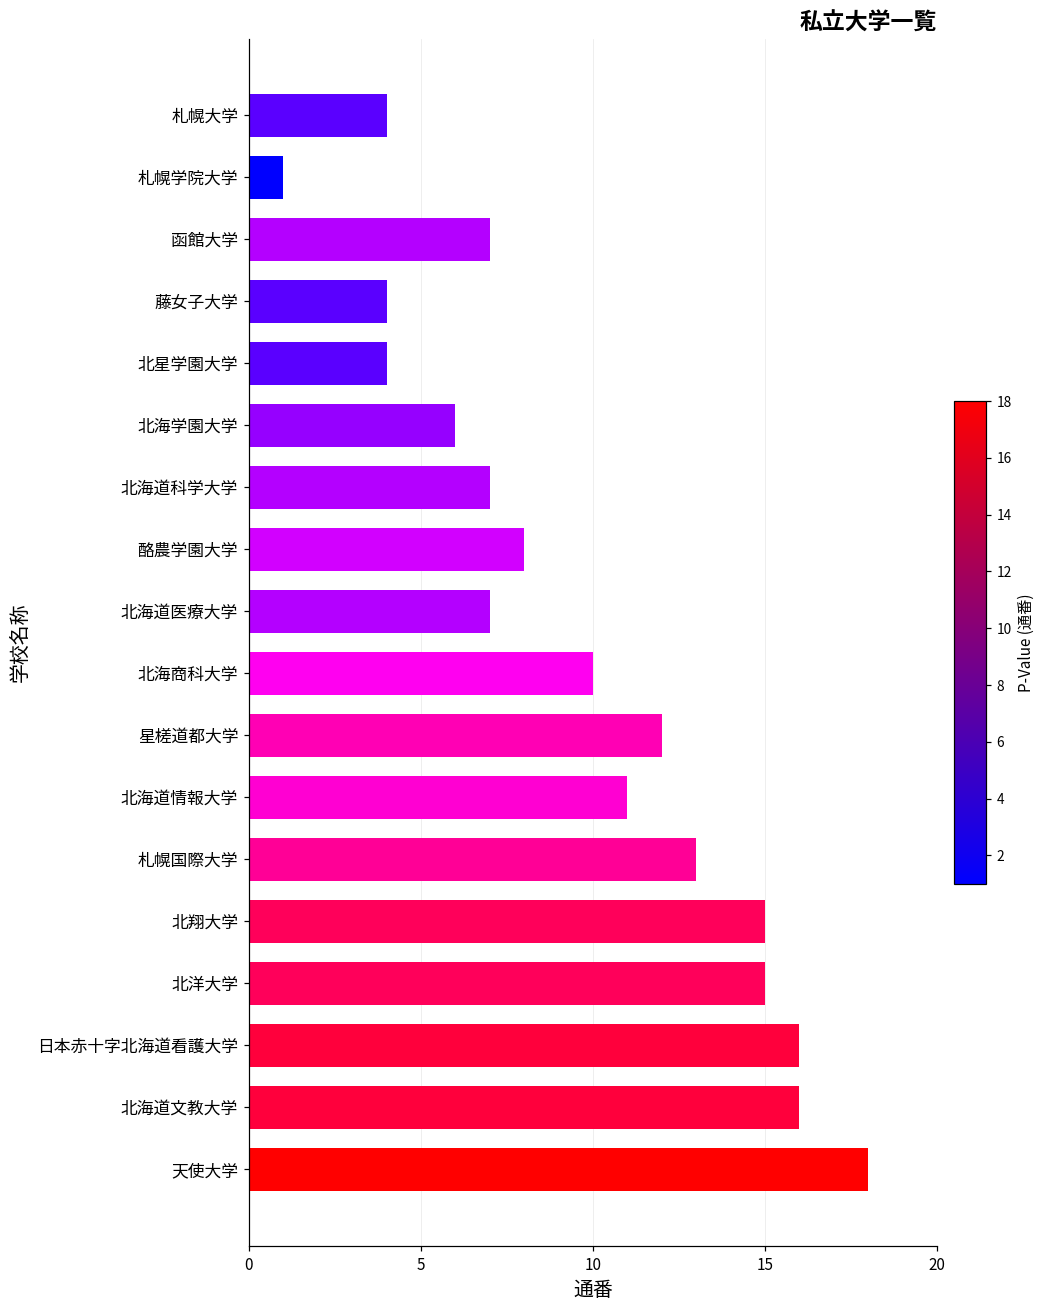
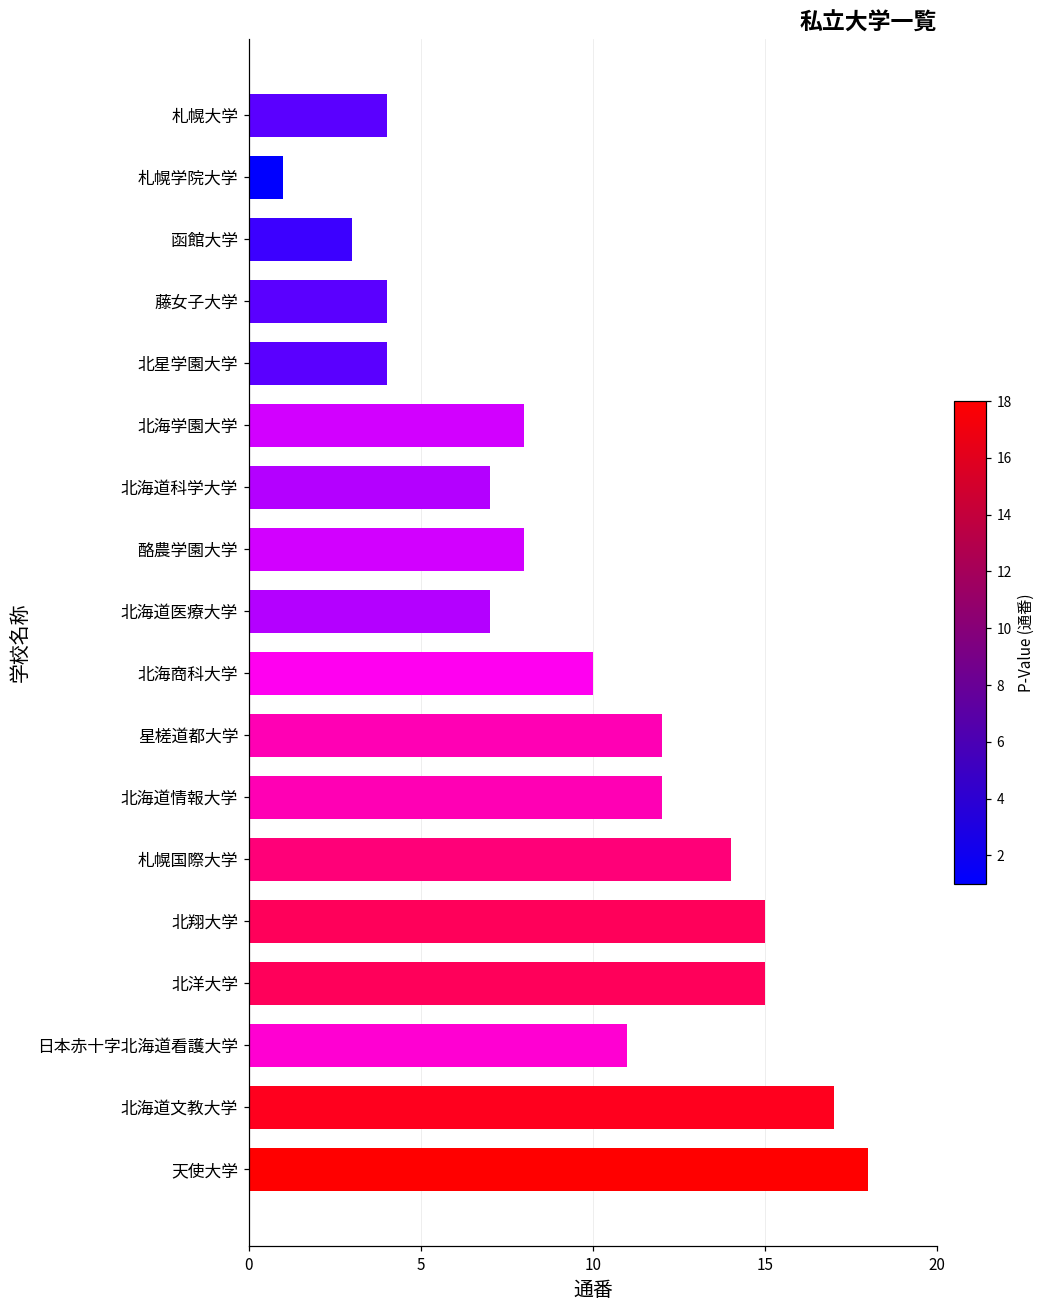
  {
    "札幌大学": 4,
    "札幌学院大学": 1,
-   "函館大学": 7,
+   "函館大学": 3,
    "藤女子大学": 4,
    "北星学園大学": 4,
-   "北海学園大学": 6,
+   "北海学園大学": 8,
    "北海道科学大学": 7,
    "酪農学園大学": 8,
    "北海道医療大学": 7,
    "北海商科大学": 10,
    "星槎道都大学": 12,
-   "北海道情報大学": 11,
-   "札幌国際大学": 13,
+   "北海道情報大学": 12,
+   "札幌国際大学": 14,
    "北翔大学": 15,
    "北洋大学": 15,
-   "日本赤十字北海道看護大学": 16,
-   "北海道文教大学": 16,
+   "日本赤十字北海道看護大学": 11,
+   "北海道文教大学": 17,
    "天使大学": 18
  }
